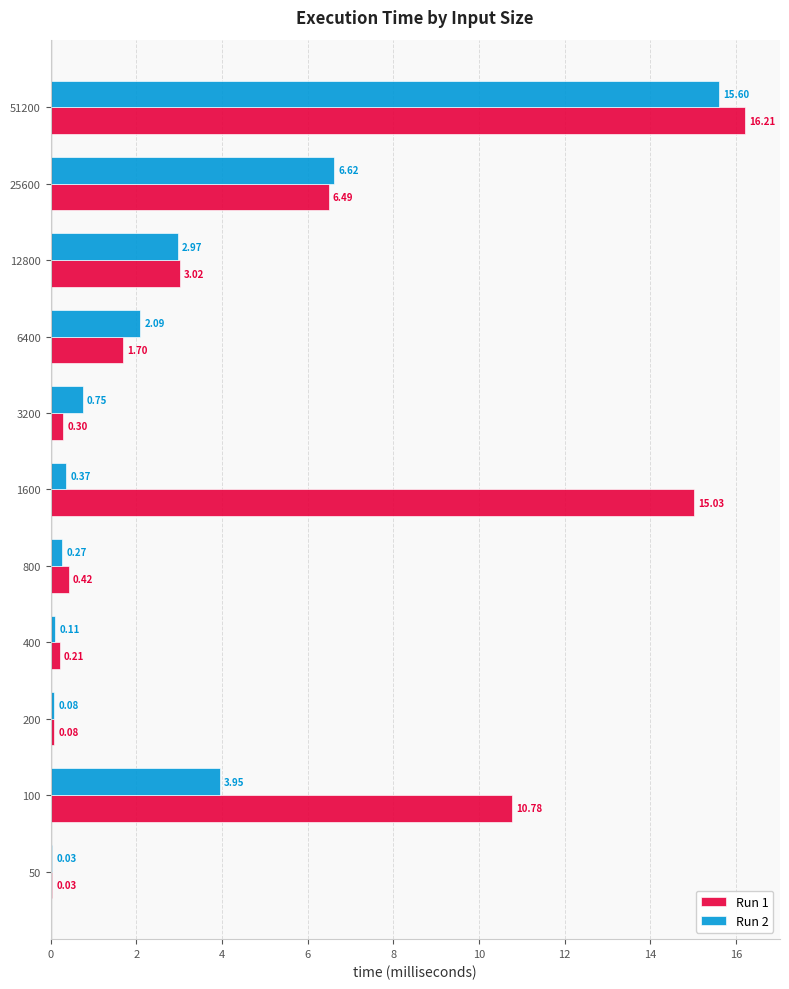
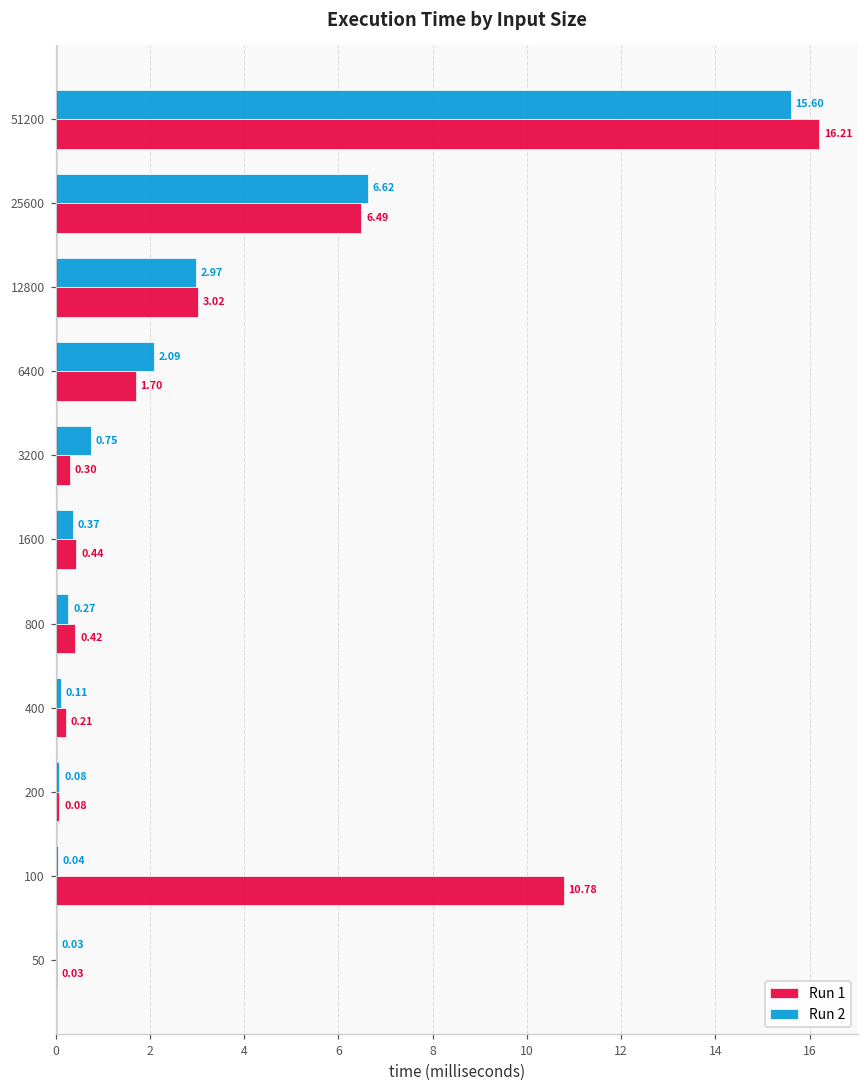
  {
    "Run 1": {
      "51200": 16.21,
      "25600": 6.49,
      "12800": 3.02,
      "6400": 1.70,
      "3200": 0.30,
-     "1600": 15.03,
+     "1600": 0.44,
      "800": 0.42,
      "400": 0.21,
      "200": 0.08,
      "100": 10.78,
      "50": 0.03
    },
    "Run 2": {
      "51200": 15.60,
      "25600": 6.62,
      "12800": 2.97,
      "6400": 2.09,
      "3200": 0.75,
      "1600": 0.37,
      "800": 0.27,
      "400": 0.11,
      "200": 0.08,
-     "100": 3.95,
+     "100": 0.04,
      "50": 0.03
    }
  }
